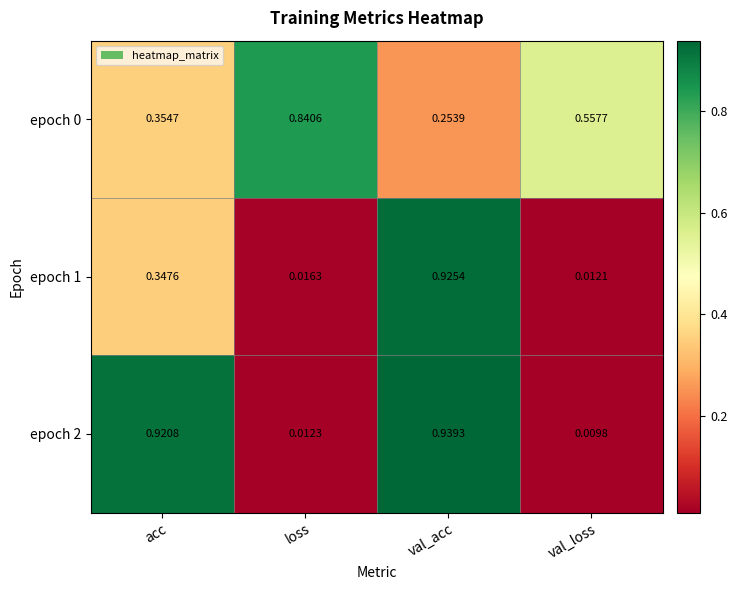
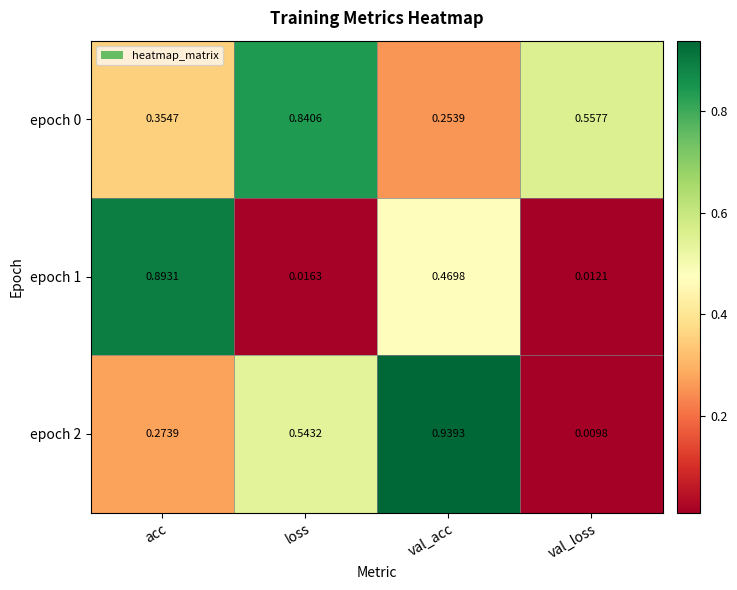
  {
    "epoch 0": {
      "acc": 0.3547,
      "loss": 0.8406,
      "val_acc": 0.2539,
      "val_loss": 0.5577
    },
    "epoch 1": {
-     "acc": 0.3476,
+     "acc": 0.8931,
      "loss": 0.0163,
-     "val_acc": 0.9254,
+     "val_acc": 0.4698,
      "val_loss": 0.0121
    },
    "epoch 2": {
-     "acc": 0.9208,
-     "loss": 0.0123,
+     "acc": 0.2739,
+     "loss": 0.5432,
      "val_acc": 0.9393,
      "val_loss": 0.0098
    }
  }
